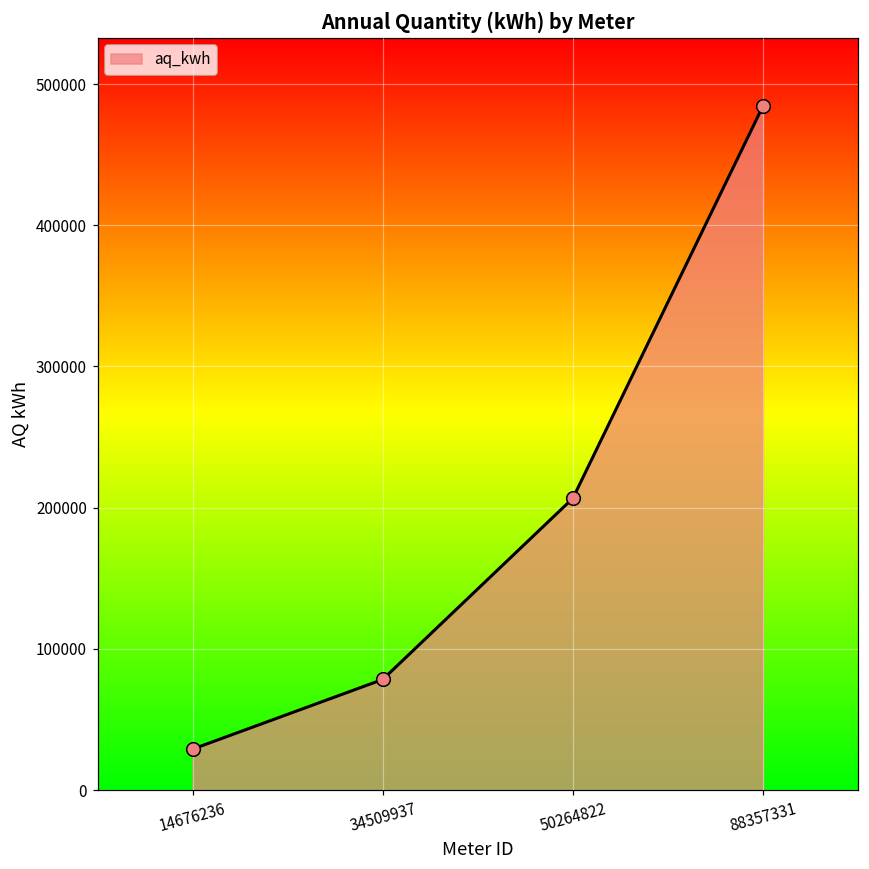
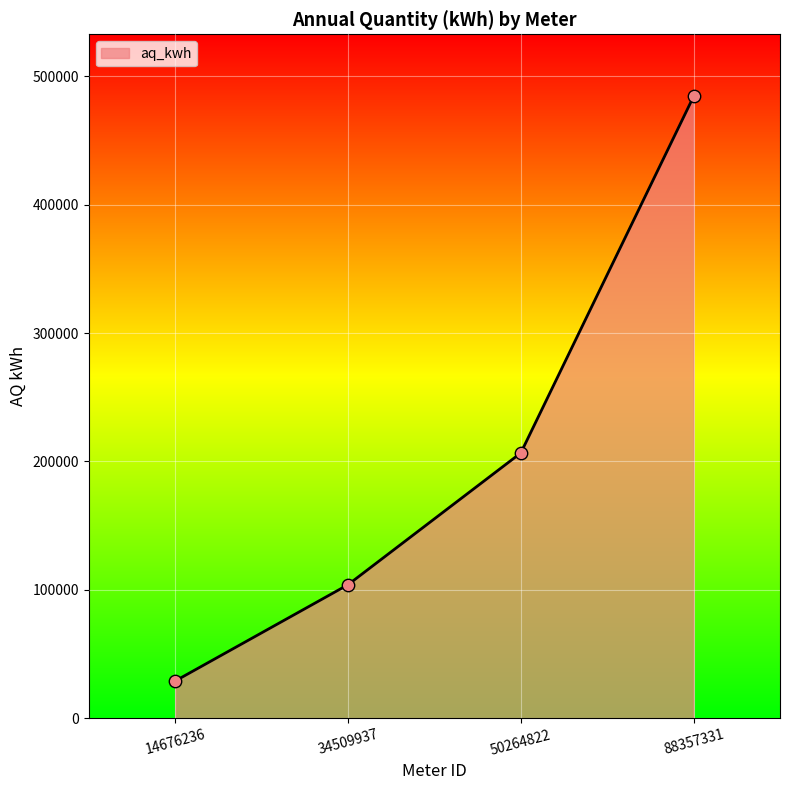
  {
    "14676236": 29000,
-   "34509937": 78000,
+   "34509937": 104000,
    "50264822": 207000,
    "88357331": 484000
  }
